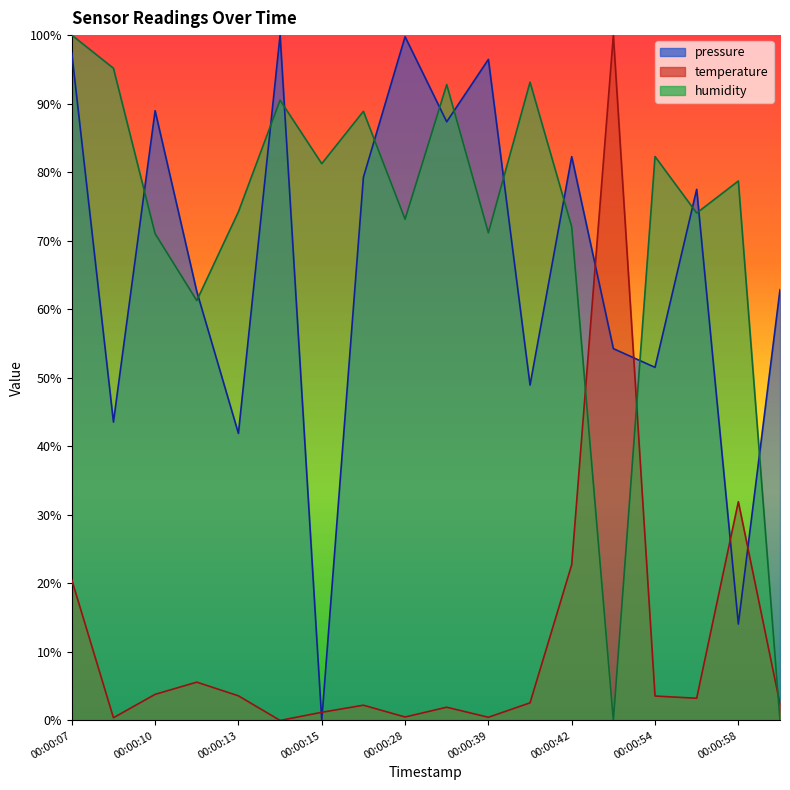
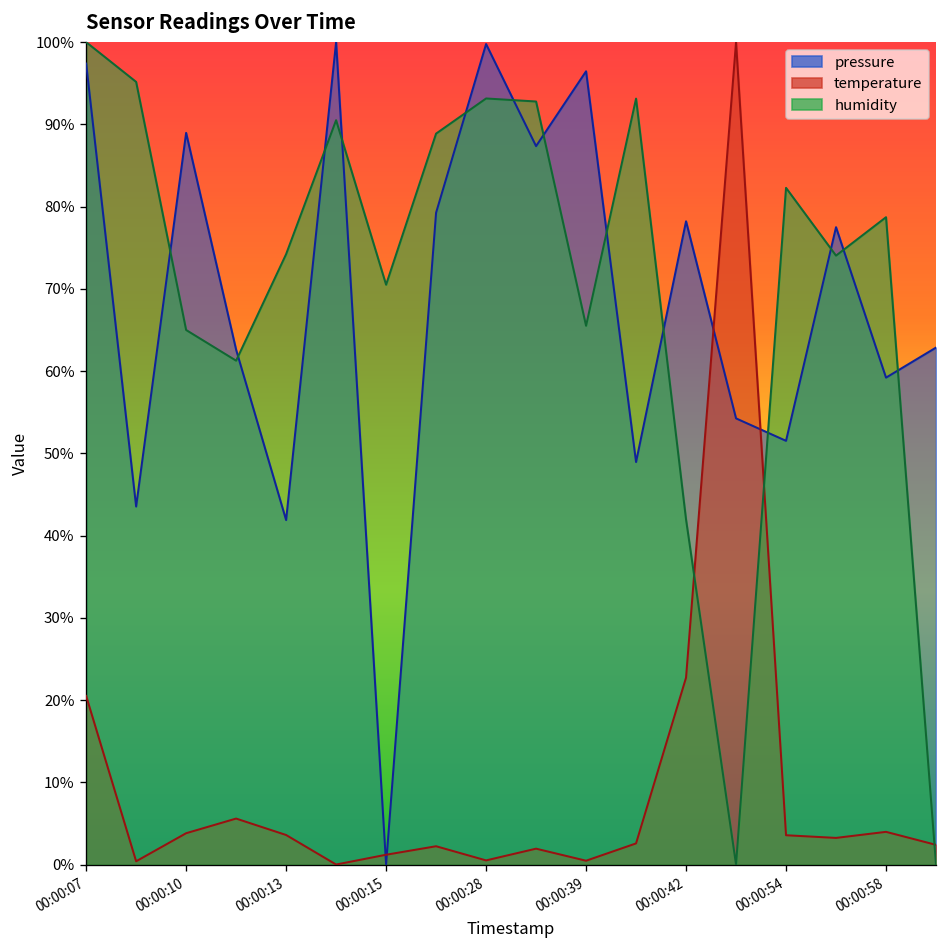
  {
    "pressure": {
      "00:00:07": "97%",
      "00:00:10": "89%",
      "00:00:15": "0%",
      "00:00:28": "100%",
      "00:00:39": "96%",
-     "00:00:42": "82%",
+     "00:00:42": "78%",
      "00:00:54": "52%",
-     "00:00:58": "14%"
+     "00:00:58": "59%"
    },
    "temperature": {
      "00:00:07": "21%",
      "00:00:10": "4%",
      "00:00:15": "1%",
      "00:00:28": "1%",
      "00:00:39": "0%",
      "00:00:42": "23%",
      "00:00:54": "4%",
-     "00:00:58": "32%"
+     "00:00:58": "4%"
    },
    "humidity": {
      "00:00:07": "100%",
-     "00:00:10": "71%",
-     "00:00:15": "81%",
-     "00:00:28": "73%",
-     "00:00:39": "71%",
-     "00:00:42": "72%",
+     "00:00:10": "65%",
+     "00:00:15": "71%",
+     "00:00:28": "93%",
+     "00:00:39": "66%",
+     "00:00:42": "42%",
      "00:00:54": "82%",
      "00:00:58": "79%"
    }
  }
